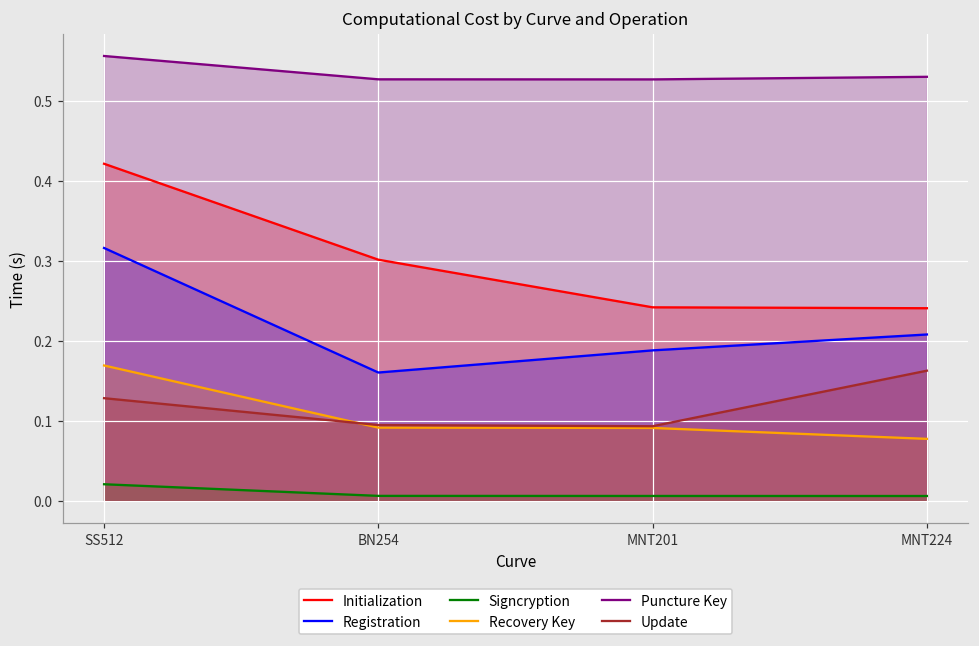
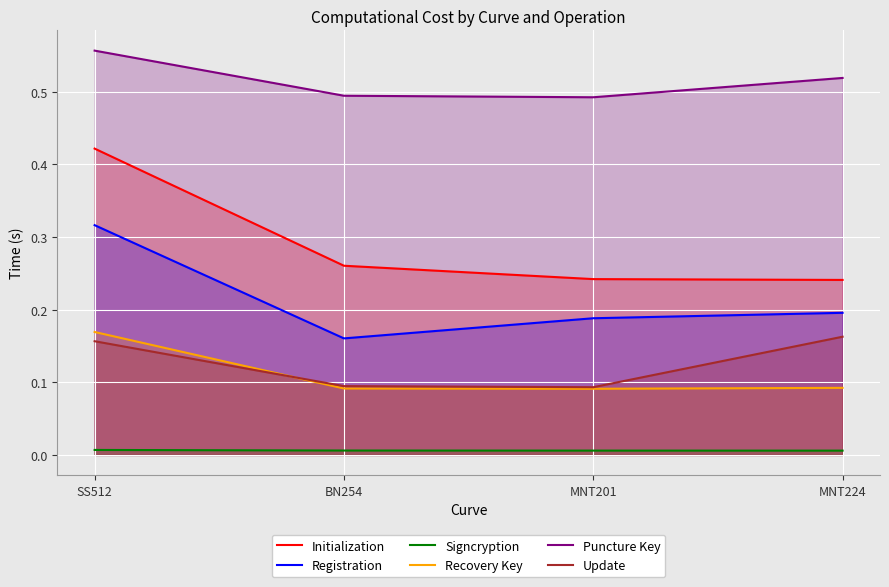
  {
    "Initialization": {
      "SS512": 0.42,
-     "BN254": 0.30,
+     "BN254": 0.26,
      "MNT201": 0.24,
      "MNT224": 0.24
    },
    "Registration": {
      "SS512": 0.32,
      "BN254": 0.16,
      "MNT201": 0.19,
-     "MNT224": 0.21
+     "MNT224": 0.20
    },
    "Signcryption": {
-     "SS512": 0.02,
+     "SS512": 0.01,
      "BN254": 0.01,
      "MNT201": 0.01,
      "MNT224": 0.01
    },
    "Recovery Key": {
      "SS512": 0.17,
-     "MNT224": 0.08
+     "MNT224": 0.09
    },
    "Puncture Key": {
      "SS512": 0.56,
-     "BN254": 0.53,
-     "MNT201": 0.53,
-     "MNT224": 0.53
+     "BN254": 0.49,
+     "MNT201": 0.49,
+     "MNT224": 0.52
    },
    "Update": {
-     "SS512": 0.13,
+     "SS512": 0.16,
      "MNT224": 0.16
    }
  }
